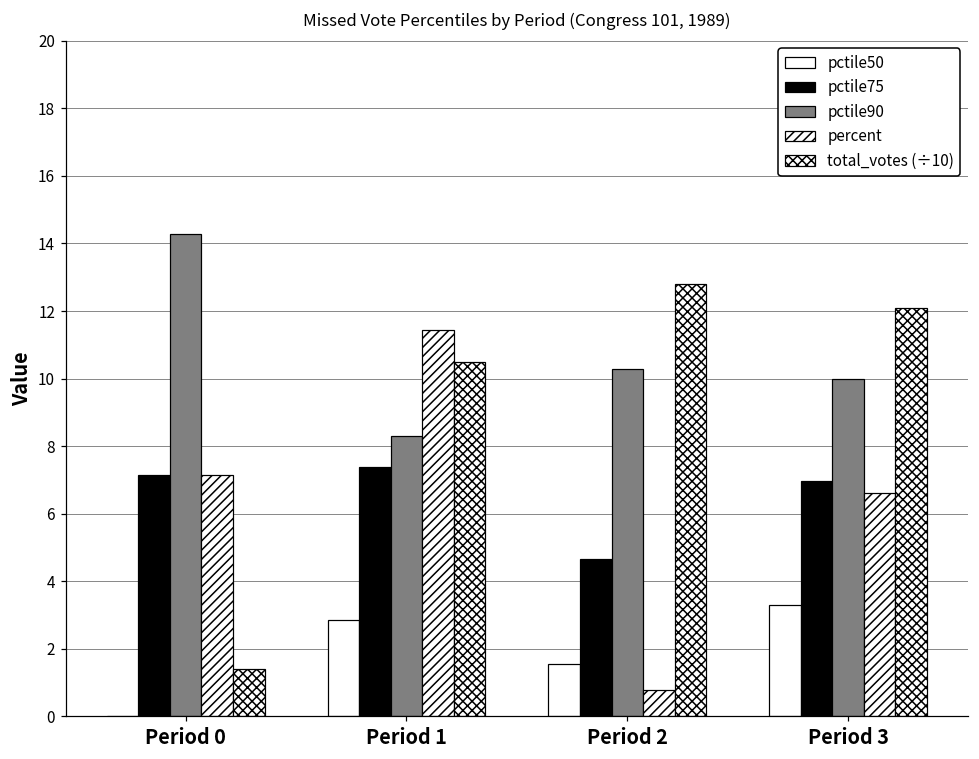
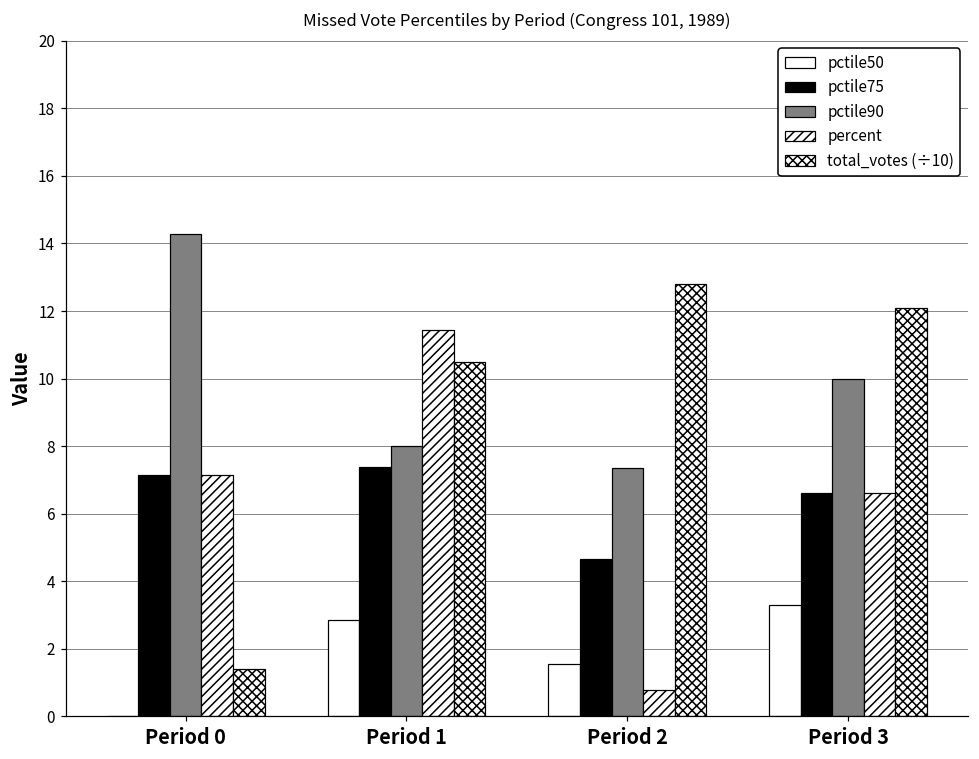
  {
    "pctile75": {
      "Period 0": 7.1,
      "Period 1": 7.4,
      "Period 2": 4.7,
-     "Period 3": 7.0
+     "Period 3": 6.6
    },
    "pctile90": {
      "Period 0": 14.3,
-     "Period 1": 8.3,
-     "Period 2": 10.3,
+     "Period 1": 8.0,
+     "Period 2": 7.3,
      "Period 3": 10.0
    }
  }
